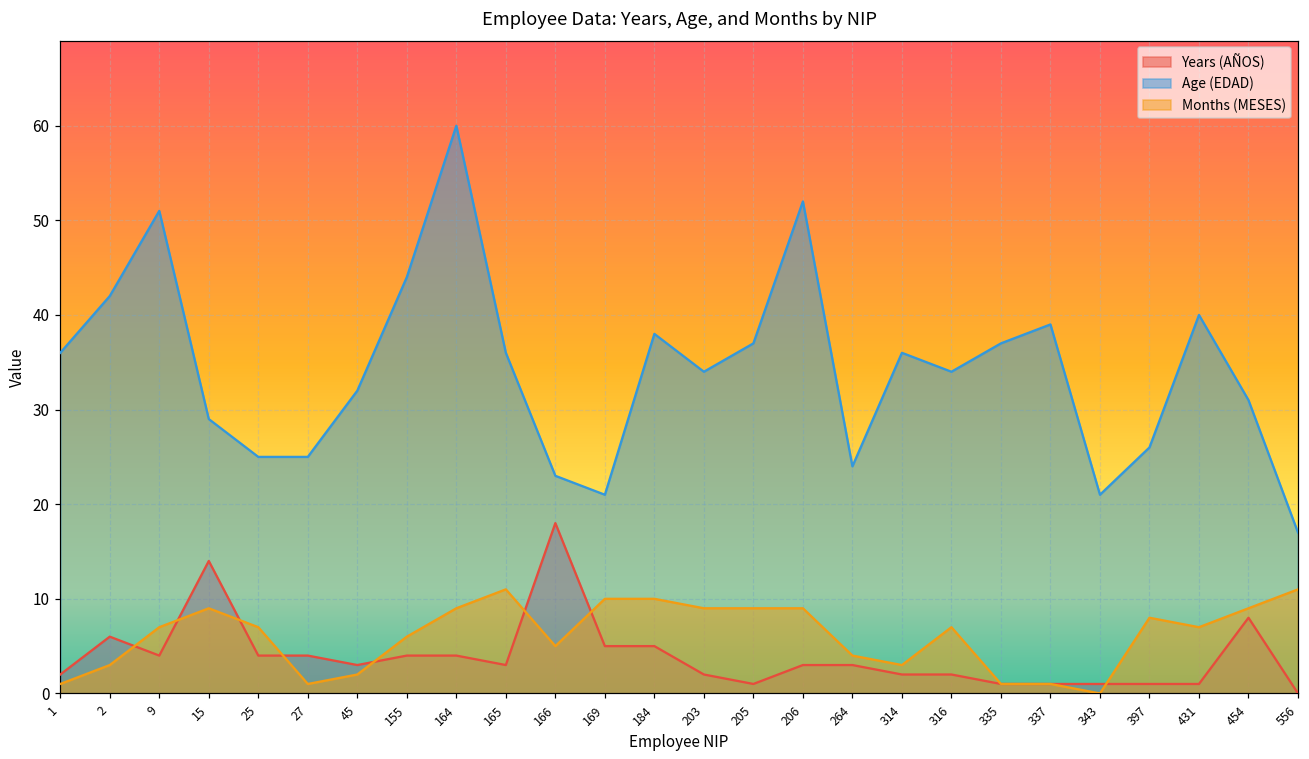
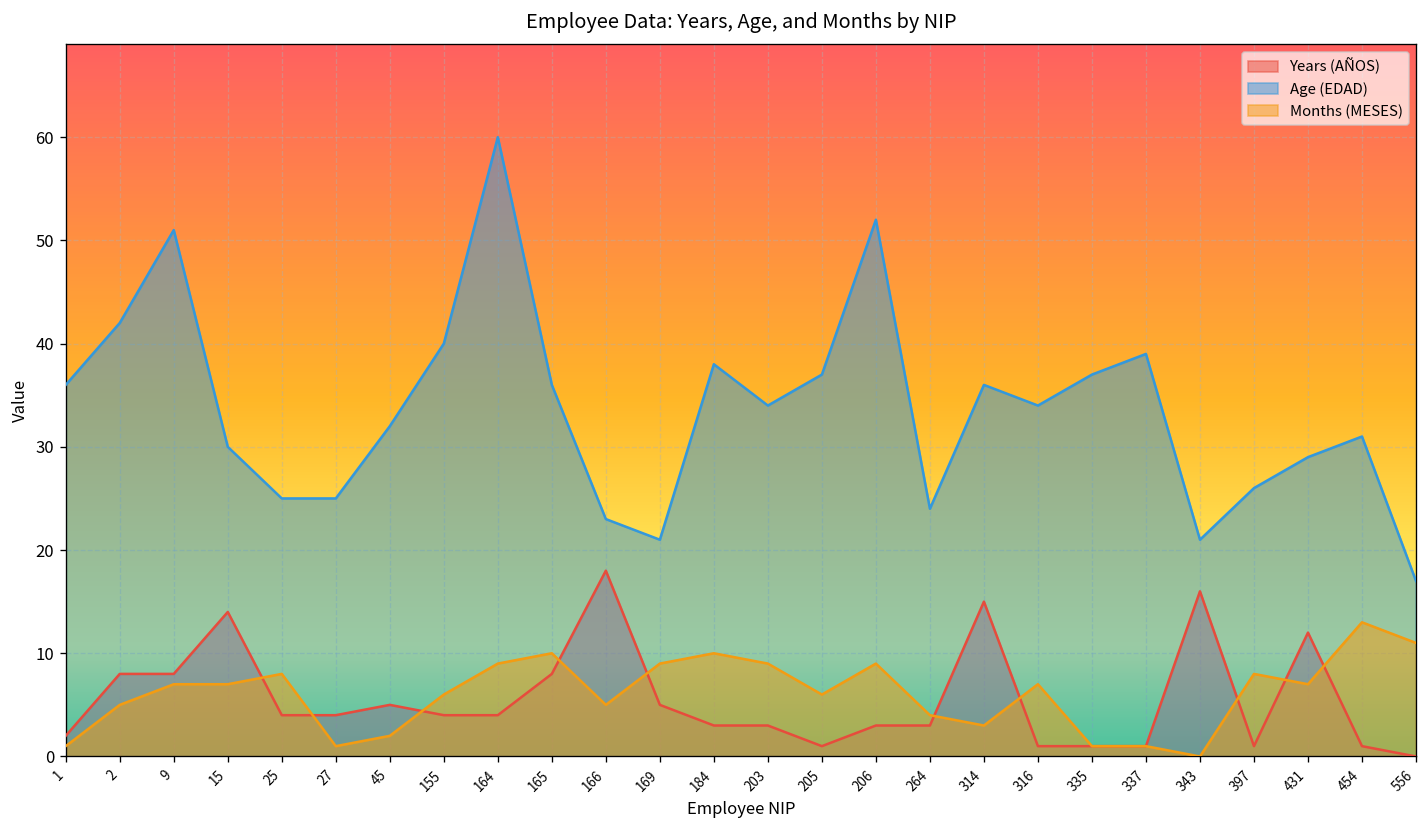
  {
    "Years (AÑOS)": {
      "1": 2,
-     "2": 6,
-     "9": 4,
+     "2": 8,
+     "9": 8,
      "15": 14,
      "25": 4,
      "27": 4,
-     "45": 3,
+     "45": 5,
      "155": 4,
      "164": 4,
-     "165": 3,
+     "165": 8,
      "166": 18,
      "169": 5,
-     "184": 5,
-     "203": 2,
+     "184": 3,
+     "203": 3,
      "205": 1,
      "206": 3,
      "264": 3,
-     "314": 2,
-     "316": 2,
-     "343": 1,
+     "314": 15,
+     "316": 1,
+     "343": 16,
      "397": 1,
-     "431": 1,
-     "454": 8,
+     "431": 12,
+     "454": 1,
      "556": 0
    },
    "Age (EDAD)": {
      "1": 36,
      "2": 42,
      "9": 51,
-     "15": 29,
+     "15": 30,
      "25": 25,
      "27": 25,
      "45": 32,
-     "155": 44,
+     "155": 40,
      "164": 60,
      "165": 36,
      "166": 23,
      "169": 21,
      "184": 38,
      "203": 34,
      "205": 37,
      "206": 52,
      "264": 24,
      "314": 36,
      "316": 34,
      "335": 37,
      "337": 39,
      "343": 21,
      "397": 26,
-     "431": 40,
+     "431": 29,
      "454": 31,
      "556": 17
    },
    "Months (MESES)": {
      "1": 1,
-     "2": 3,
+     "2": 5,
      "9": 7,
-     "15": 9,
-     "25": 7,
+     "15": 7,
+     "25": 8,
      "27": 1,
      "45": 2,
      "155": 6,
      "164": 9,
-     "165": 11,
+     "165": 10,
      "166": 5,
-     "169": 10,
+     "169": 9,
      "184": 10,
      "203": 9,
-     "205": 9,
+     "205": 6,
      "206": 9,
      "264": 4,
      "314": 3,
      "316": 7,
      "343": 0,
      "397": 8,
      "431": 7,
-     "454": 9,
+     "454": 13,
      "556": 11
    }
  }
